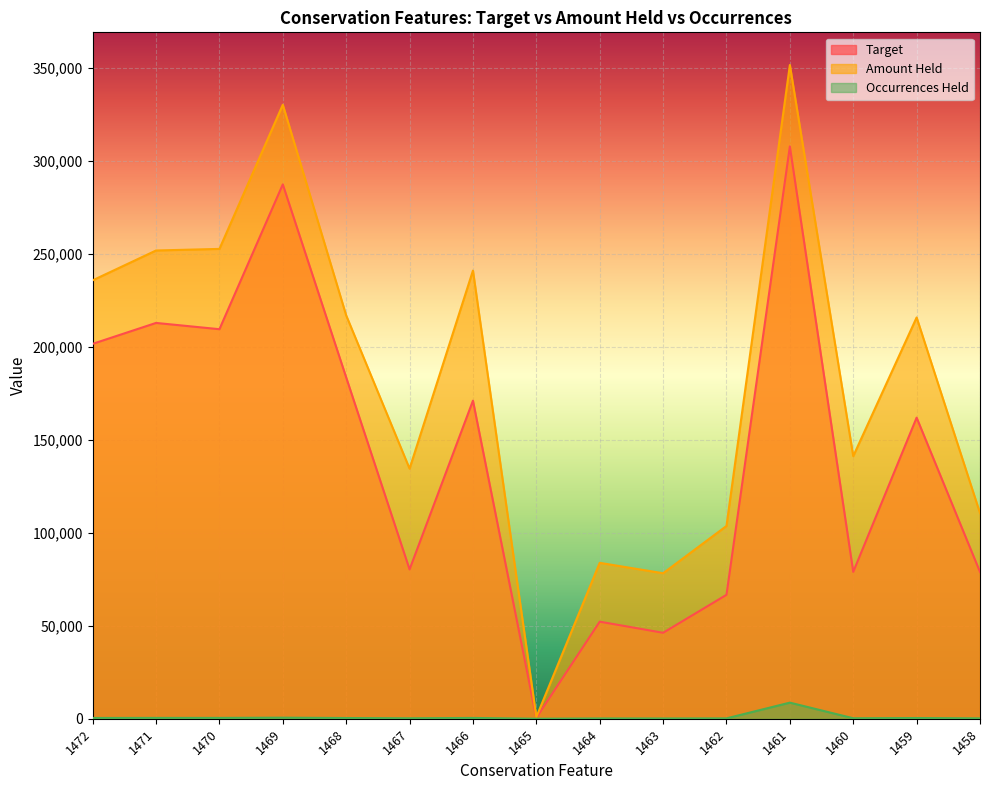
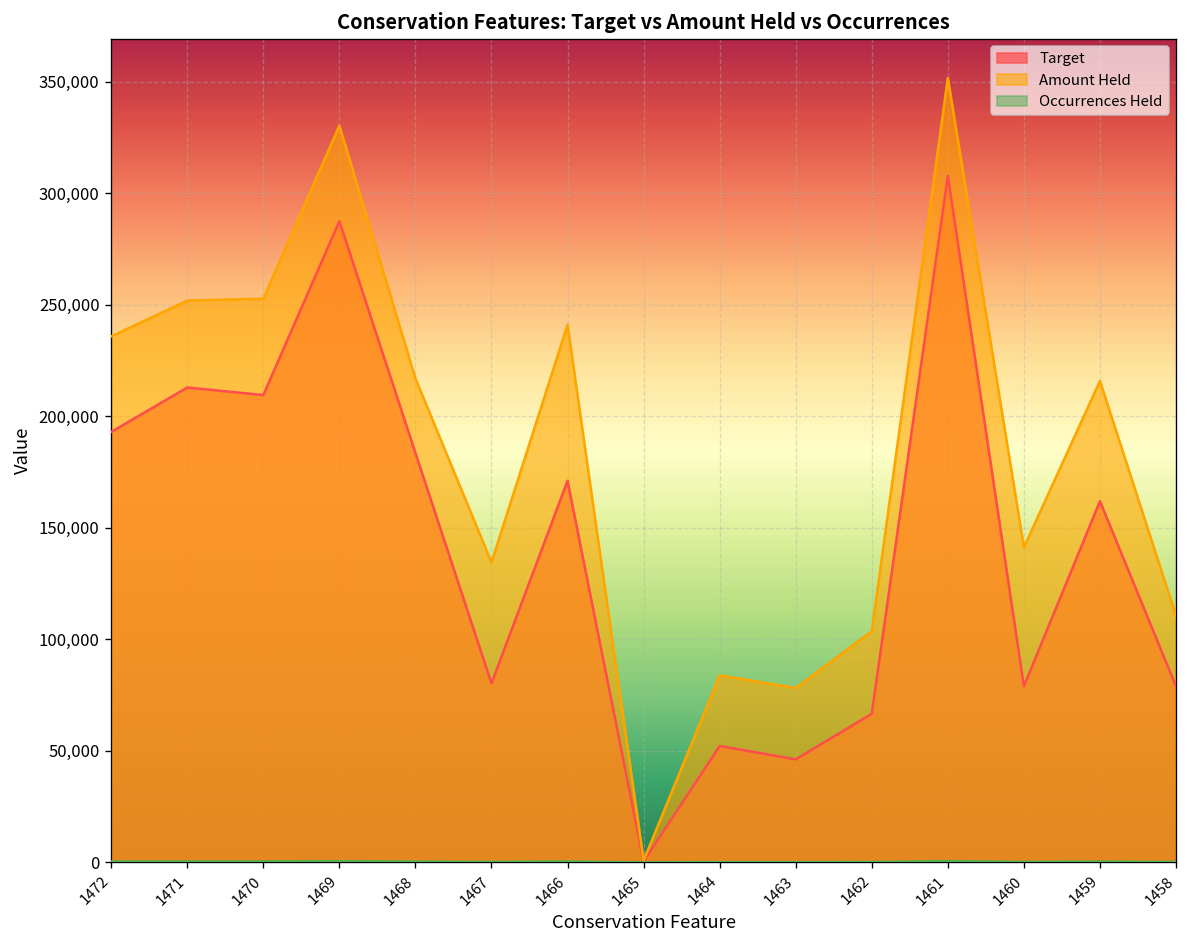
  {
    "Target": {
-     "1472": "202,000",
+     "1472": "193,000",
      "1471": "213,000",
      "1470": "210,000",
      "1469": "287,000",
      "1468": "184,000",
      "1467": "80,000",
      "1466": "171,000",
      "1464": "52,000",
      "1463": "46,000",
      "1462": "67,000",
      "1461": "308,000",
      "1460": "79,000",
      "1459": "162,000",
      "1458": "79,000"
    },
    "Amount Held": {
      "1472": "236,000",
      "1471": "252,000",
      "1470": "253,000",
      "1469": "330,000",
      "1468": "217,000",
      "1467": "135,000",
      "1466": "241,000",
      "1464": "84,000",
      "1463": "78,000",
      "1462": "104,000",
      "1461": "352,000",
      "1460": "141,000",
      "1459": "216,000",
      "1458": "111,000"
    },
    "Occurrences Held": {
      "1472": "0",
      "1471": "0",
      "1470": "0",
      "1469": "1,000",
      "1468": "0",
      "1467": "0",
      "1466": "0",
      "1464": "0",
      "1463": "0",
      "1462": "0",
-     "1461": "9,000",
+     "1461": "1,000",
      "1460": "0",
      "1459": "0",
      "1458": "0"
    }
  }
